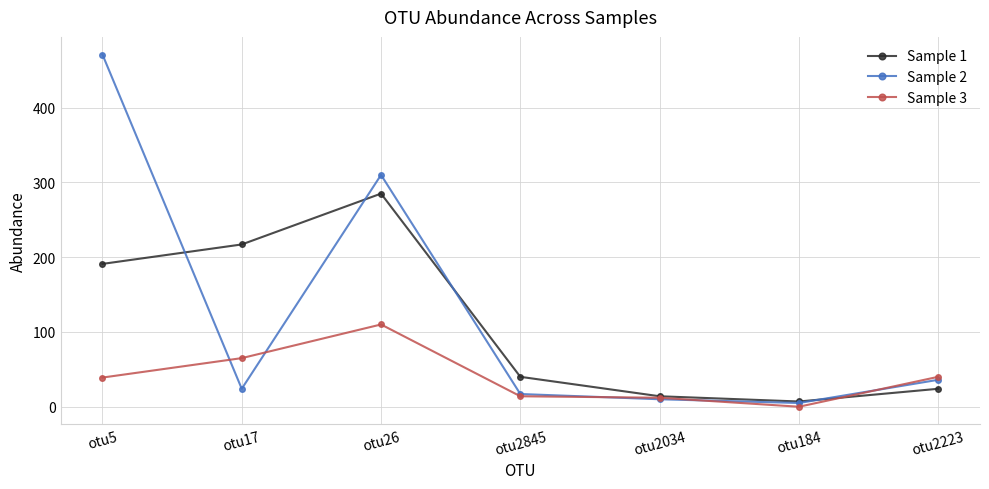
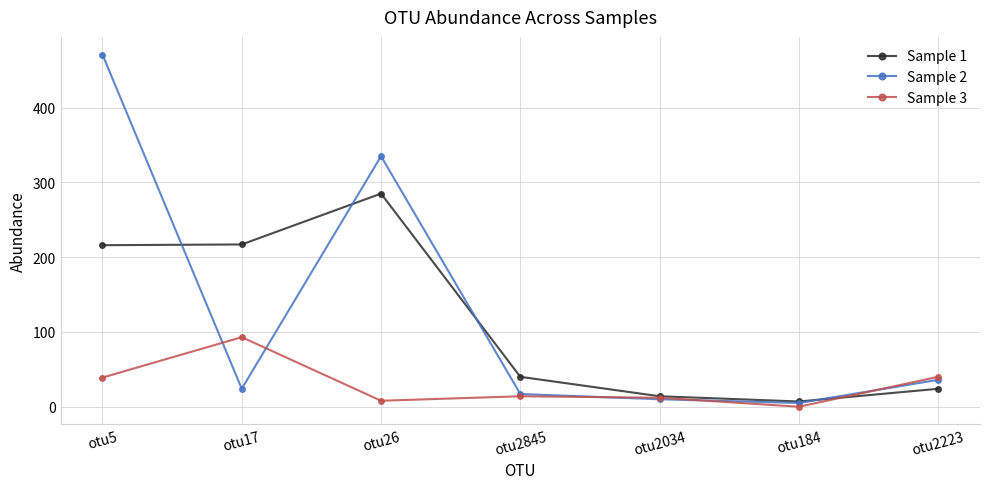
  {
    "Sample 1": {
-     "otu5": 190,
+     "otu5": 220,
      "otu17": 220,
      "otu26": 290,
      "otu2845": 40,
      "otu2223": 20
    },
    "Sample 2": {
      "otu5": 470,
      "otu17": 20,
-     "otu26": 310,
+     "otu26": 340,
      "otu2223": 40
    },
    "Sample 3": {
      "otu5": 40,
-     "otu17": 70,
-     "otu26": 110,
+     "otu17": 90,
+     "otu26": 10,
      "otu184": 0,
      "otu2223": 40
    }
  }
